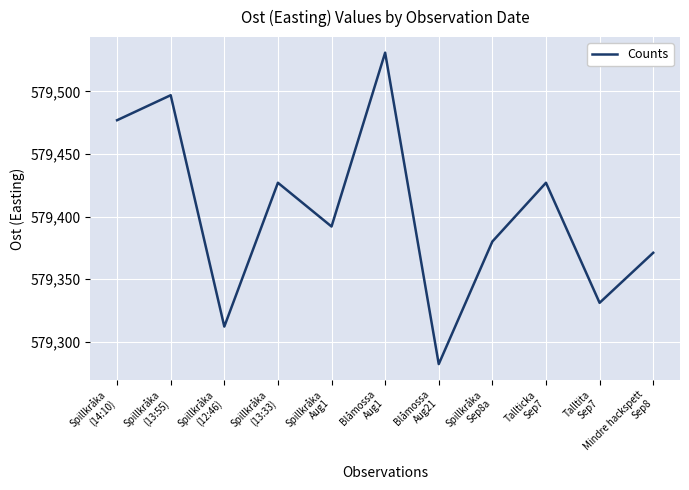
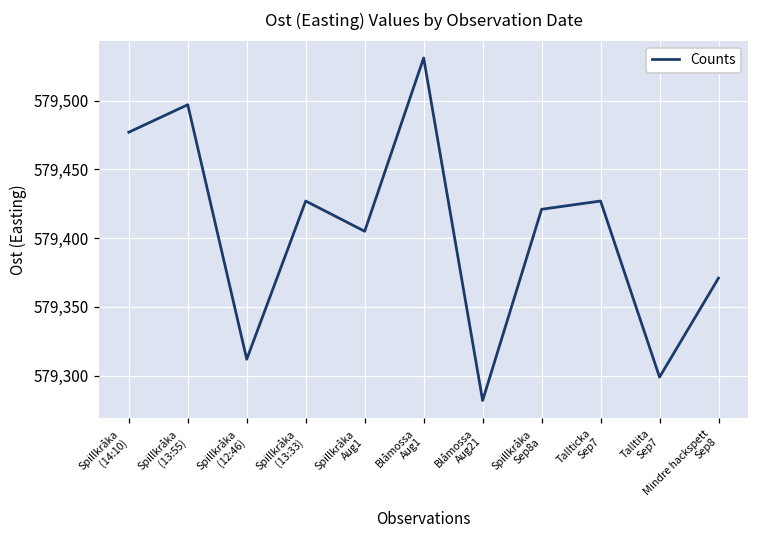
  {
    "Spillkråka (14:10)": "579,477",
    "Spillkråka (13:55)": "579,497",
    "Spillkråka (12:46)": "579,312",
    "Spillkråka (13:33)": "579,427",
-   "Spillkråka Aug1": "579,392",
+   "Spillkråka Aug1": "579,405",
    "Blåmossa Aug1": "579,531",
    "Blåmossa Aug21": "579,282",
-   "Spillkråka Sep8a": "579,380",
+   "Spillkråka Sep8a": "579,421",
    "Tallticka Sep7": "579,427",
-   "Talltita Sep7": "579,331",
+   "Talltita Sep7": "579,299",
    "Mindre hackspett Sep8": "579,371"
  }
